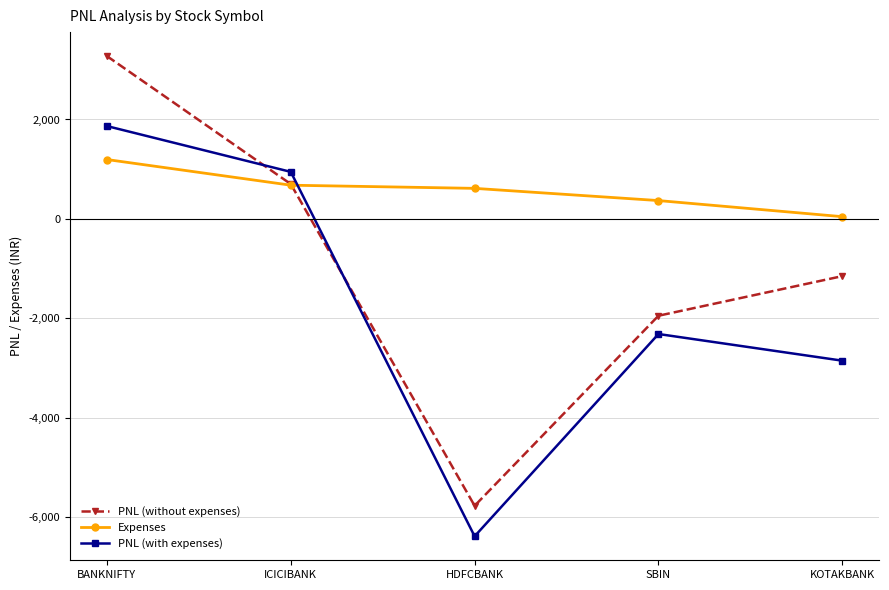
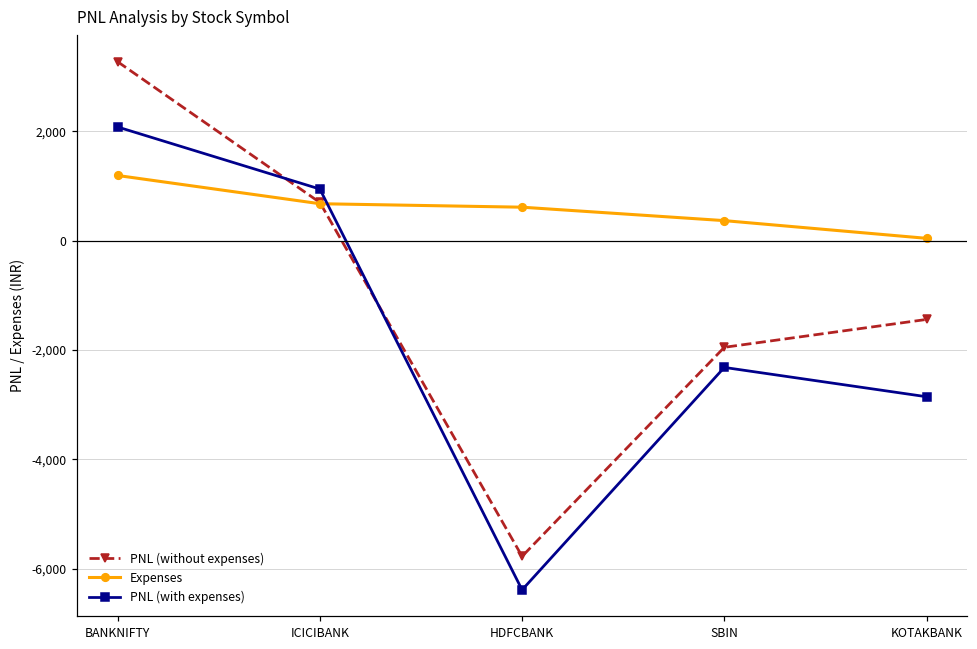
  {
    "PNL (without expenses)": {
      "BANKNIFTY": "3,300",
      "HDFCBANK": "-5,800",
      "SBIN": "-2,000",
-     "KOTAKBANK": "-1,200"
+     "KOTAKBANK": "-1,400"
    },
    "Expenses": {
      "BANKNIFTY": "1,200",
      "HDFCBANK": "600",
      "SBIN": "400",
      "KOTAKBANK": "0"
    },
    "PNL (with expenses)": {
-     "BANKNIFTY": "1,900",
+     "BANKNIFTY": "2,100",
      "ICICIBANK": "900",
      "HDFCBANK": "-6,400",
      "SBIN": "-2,300",
      "KOTAKBANK": "-2,900"
    }
  }
